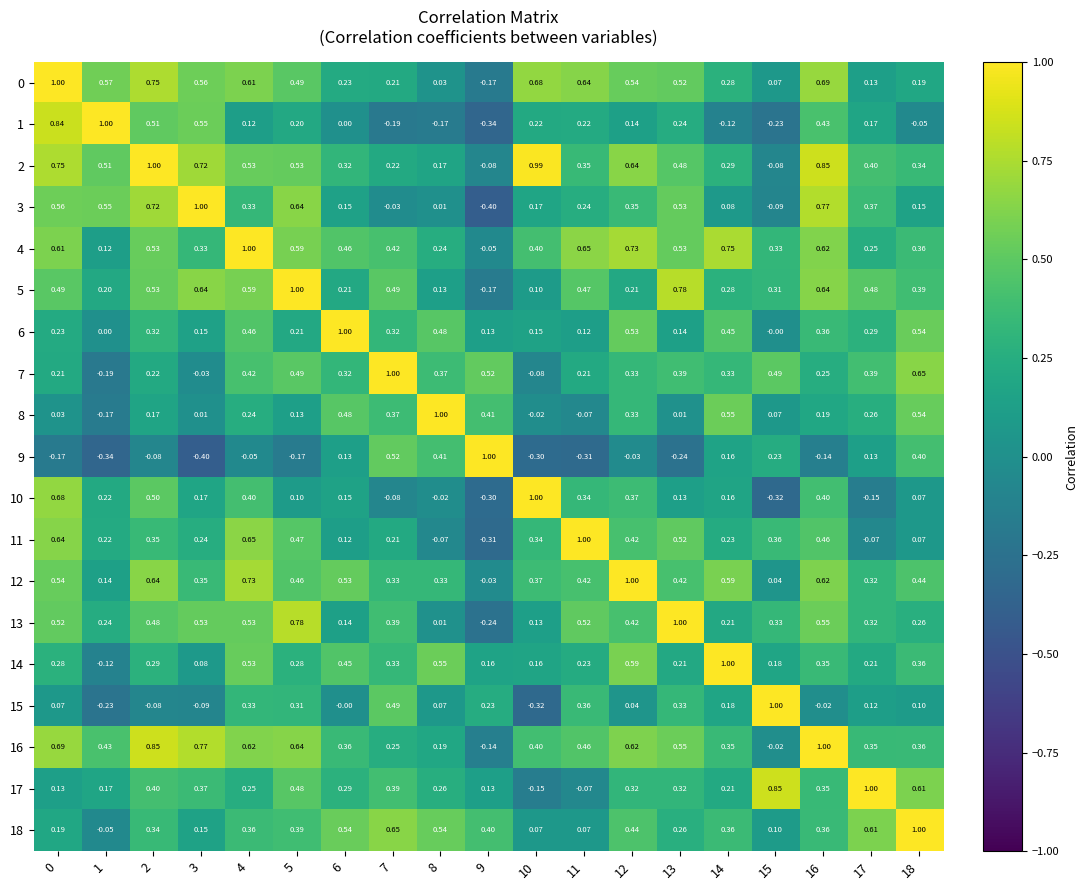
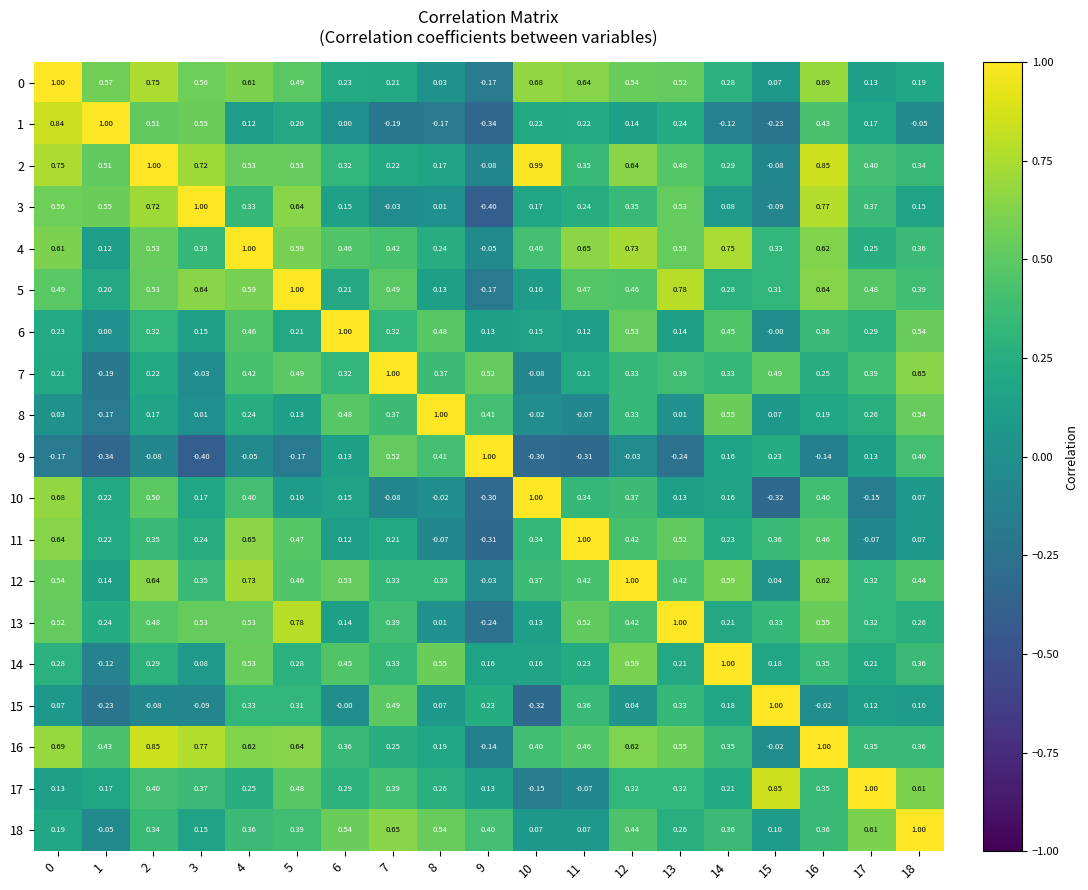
  {
    "5": {
      "0": 0.49,
      "1": 0.20,
      "2": 0.53,
      "3": 0.64,
      "4": 0.59,
      "5": 1.00,
      "6": 0.21,
      "7": 0.49,
      "8": 0.13,
      "9": -0.17,
      "10": 0.10,
      "11": 0.47,
-     "12": 0.21,
+     "12": 0.46,
      "13": 0.78,
      "14": 0.28,
      "15": 0.31,
      "16": 0.64,
      "17": 0.48,
      "18": 0.39
    }
  }
